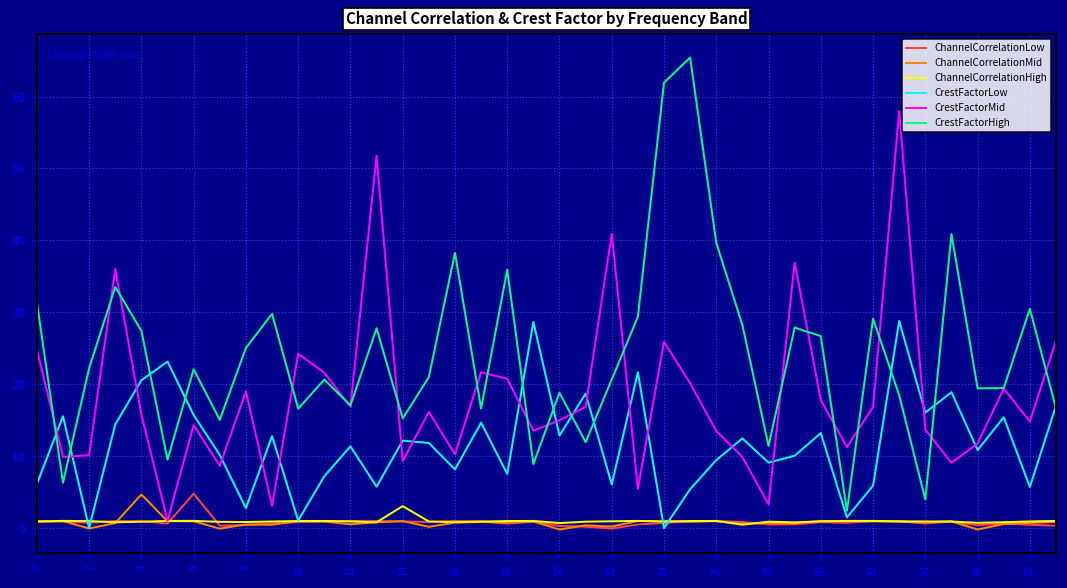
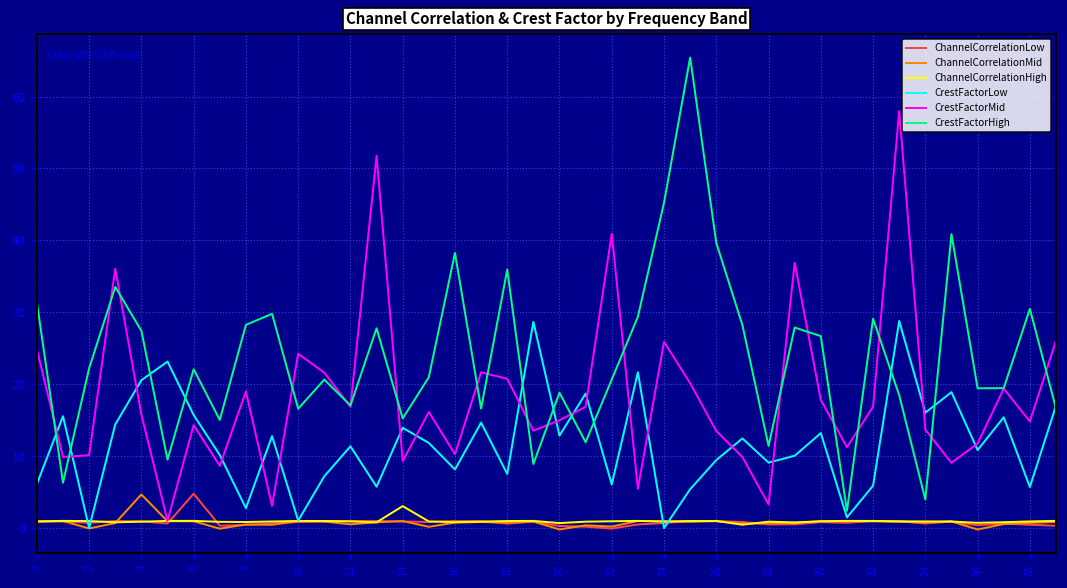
  {
    "ChannelCorrelationLow": {
      "6": 5
    },
    "ChannelCorrelationMid": {
      "4": 5,
      "20": 0,
      "36": 0
    },
    "ChannelCorrelationHigh": {
      "14": 3,
      "22": 1
    },
    "CrestFactorLow": {
      "0": 6,
      "4": 21,
      "6": 16,
      "8": 3,
      "12": 11,
-     "14": 12,
+     "14": 14,
      "16": 8,
      "18": 8,
      "20": 13,
      "22": 6,
      "24": 0,
      "26": 9,
      "28": 9,
      "30": 13,
      "32": 6,
      "34": 16,
      "36": 11,
      "38": 6
    },
    "CrestFactorMid": {
      "0": 25,
      "2": 10,
      "4": 16,
      "6": 14,
      "8": 19,
      "10": 24,
      "14": 9,
      "16": 10,
      "18": 21,
      "20": 15,
      "22": 41,
      "24": 26,
      "26": 14,
      "28": 3,
      "30": 18,
      "32": 17,
      "34": 14,
      "36": 12,
      "38": 15
    },
    "CrestFactorHigh": {
      "0": 31,
      "2": 22,
      "4": 27,
      "6": 22,
-     "8": 25,
+     "8": 28,
      "10": 17,
      "14": 15,
      "16": 38,
      "18": 36,
      "20": 19,
      "22": 21,
-     "24": 62,
+     "24": 45,
      "26": 40,
      "28": 11,
      "30": 27,
      "32": 29,
      "34": 4,
      "36": 19,
      "38": 30
    }
  }
